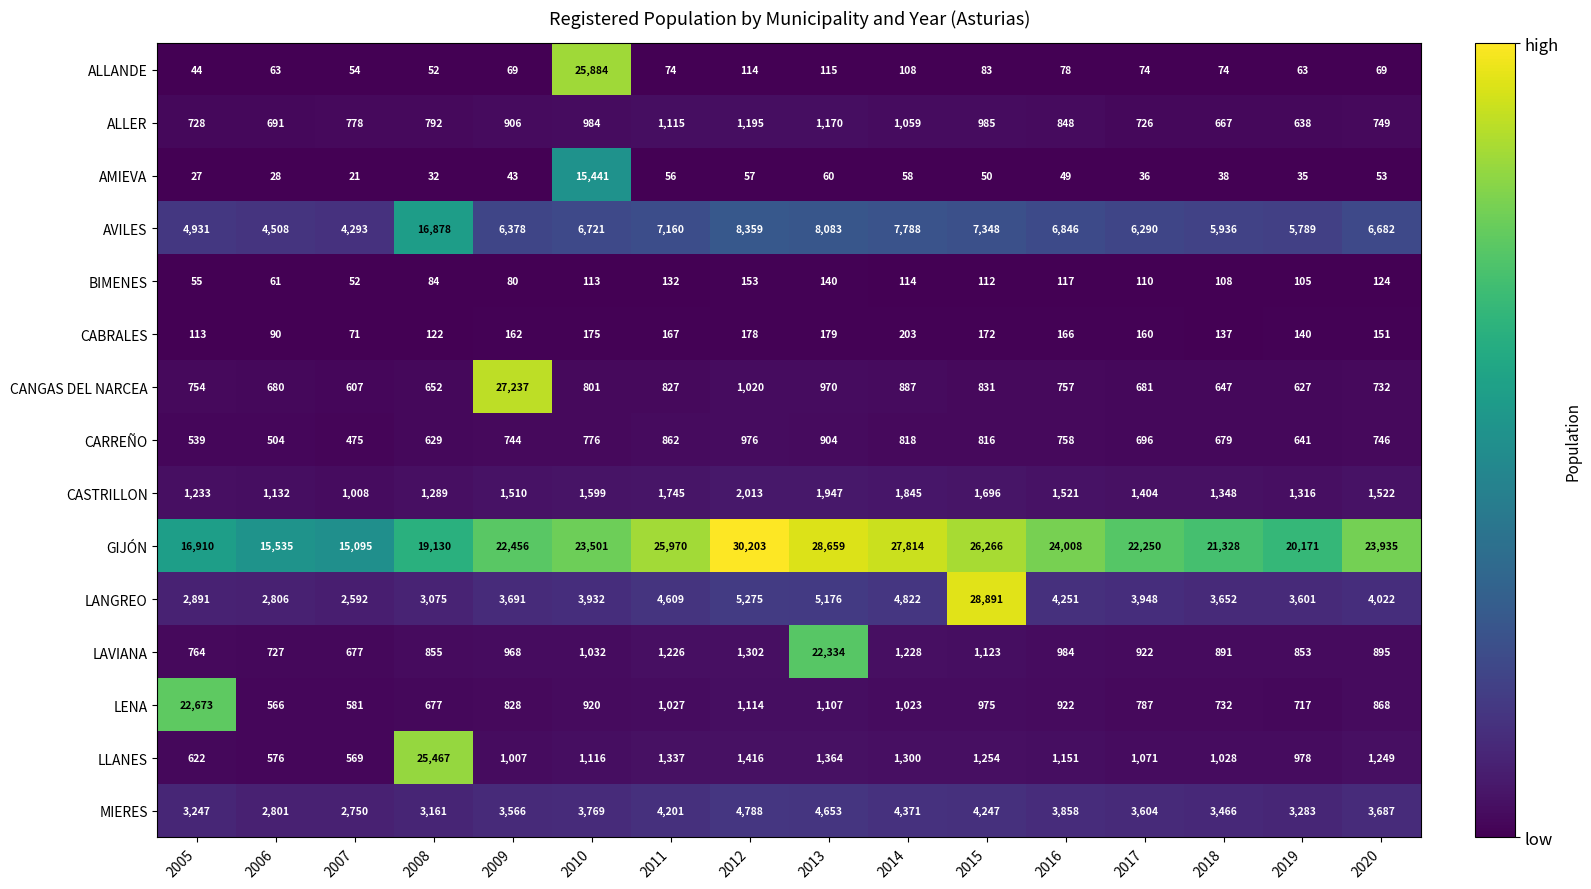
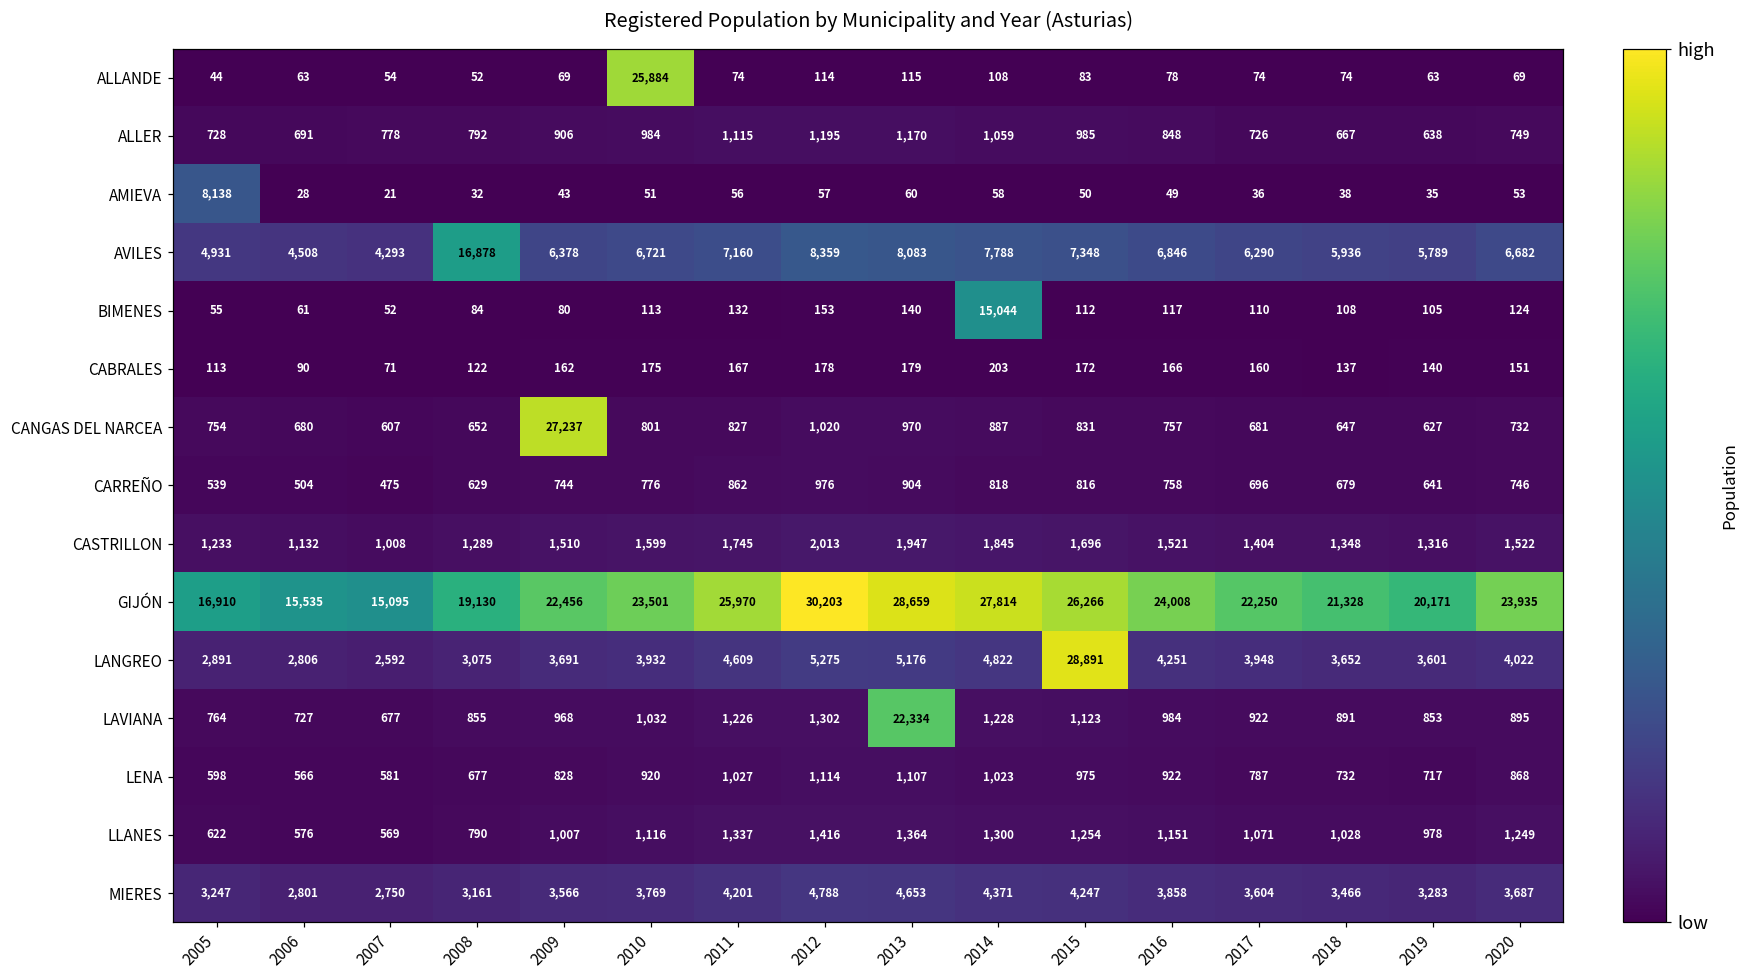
  {
    "AMIEVA": {
-     "2005": "27",
+     "2005": "8,138",
      "2006": "28",
      "2007": "21",
      "2008": "32",
      "2009": "43",
-     "2010": "15,441",
+     "2010": "51",
      "2011": "56",
      "2012": "57",
      "2013": "60",
      "2014": "58",
      "2015": "50",
      "2016": "49",
      "2017": "36",
      "2018": "38",
      "2019": "35",
      "2020": "53"
    },
    "BIMENES": {
      "2005": "55",
      "2006": "61",
      "2007": "52",
      "2008": "84",
      "2009": "80",
      "2010": "113",
      "2011": "132",
      "2012": "153",
      "2013": "140",
-     "2014": "114",
+     "2014": "15,044",
      "2015": "112",
      "2016": "117",
      "2017": "110",
      "2018": "108",
      "2019": "105",
      "2020": "124"
    },
    "LENA": {
-     "2005": "22,673",
+     "2005": "598",
      "2006": "566",
      "2007": "581",
      "2008": "677",
      "2009": "828",
      "2010": "920",
      "2011": "1,027",
      "2012": "1,114",
      "2013": "1,107",
      "2014": "1,023",
      "2015": "975",
      "2016": "922",
      "2017": "787",
      "2018": "732",
      "2019": "717",
      "2020": "868"
    },
    "LLANES": {
      "2005": "622",
      "2006": "576",
      "2007": "569",
-     "2008": "25,467",
+     "2008": "790",
      "2009": "1,007",
      "2010": "1,116",
      "2011": "1,337",
      "2012": "1,416",
      "2013": "1,364",
      "2014": "1,300",
      "2015": "1,254",
      "2016": "1,151",
      "2017": "1,071",
      "2018": "1,028",
      "2019": "978",
      "2020": "1,249"
    }
  }
